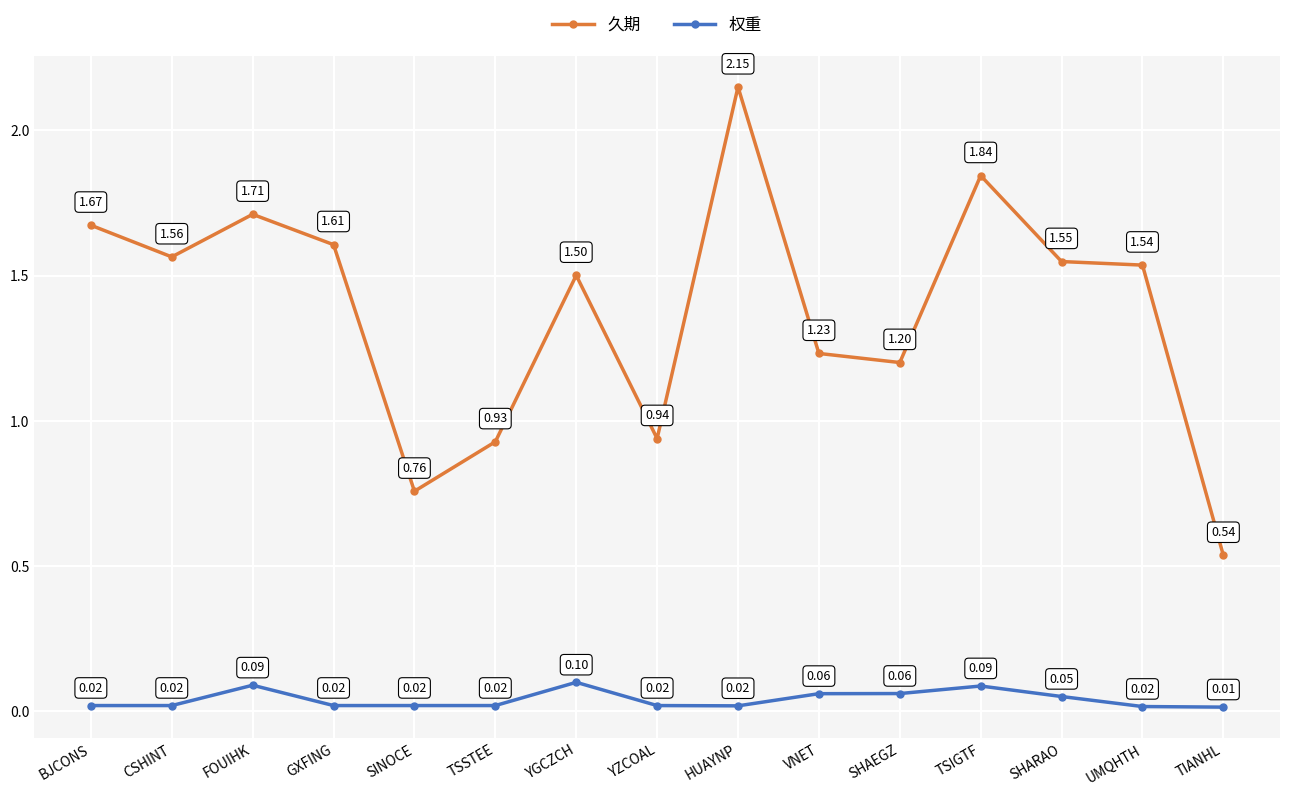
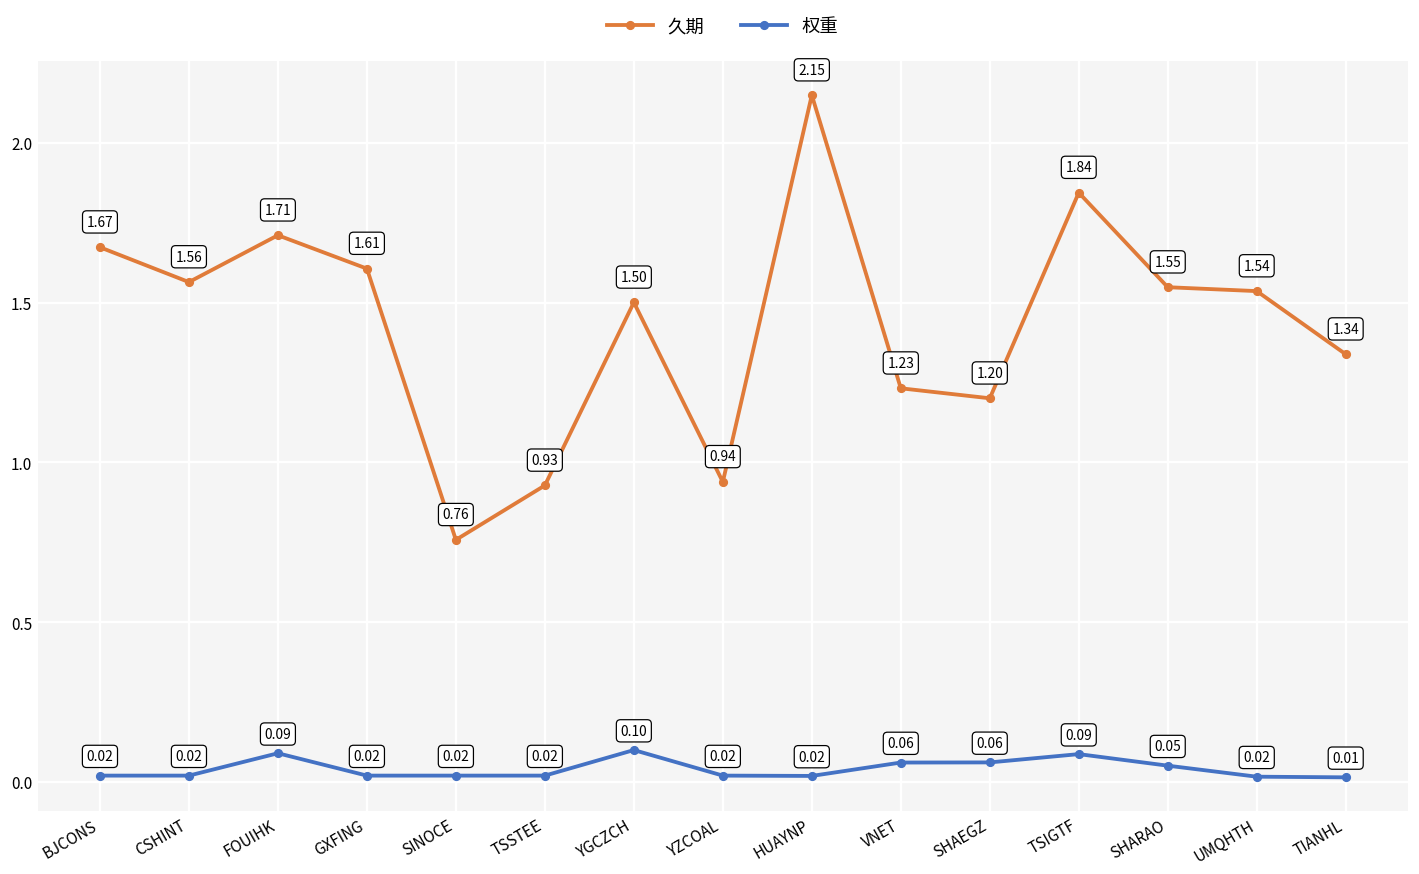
  {
    "久期": {
-     "TIANHL": 0.54
+     "TIANHL": 1.34
    }
  }
